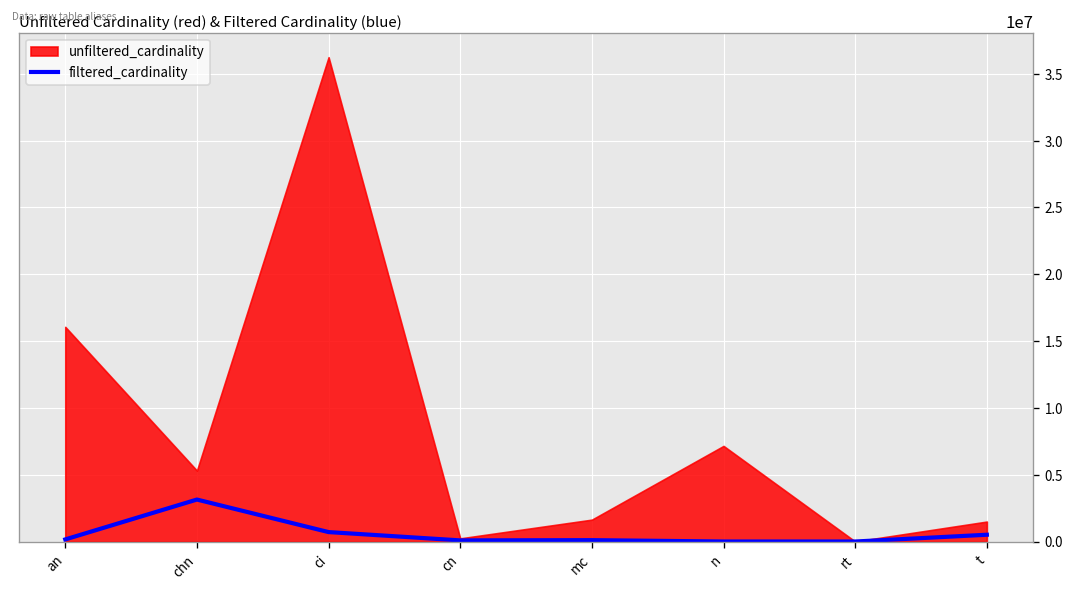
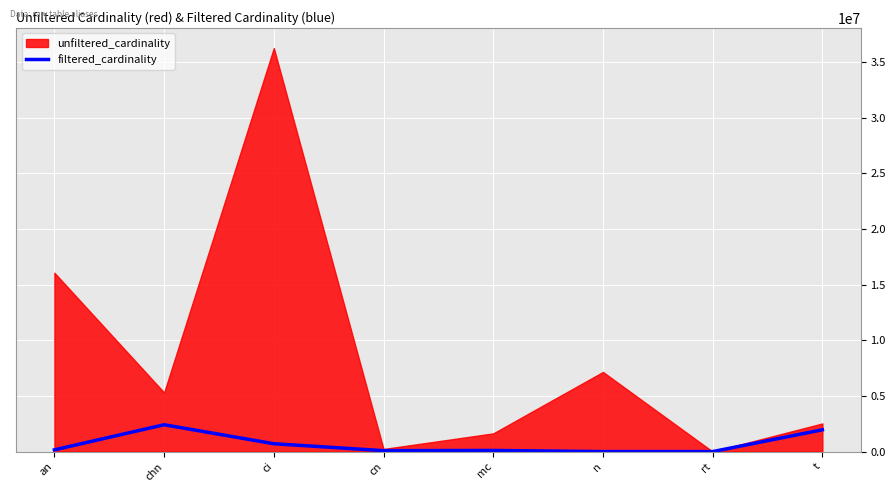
  {
    "filtered_cardinality": {
      "an": 200000,
-     "chn": 3100000,
+     "chn": 2400000,
      "ci": 700000,
      "mc": 100000,
      "n": 0,
-     "t": 500000
+     "t": 2000000
    },
    "unfiltered_cardinality": {
      "an": 16100000,
      "chn": 5300000,
      "ci": 36200000,
      "mc": 1600000,
      "n": 7200000,
-     "t": 1500000
+     "t": 2500000
    }
  }
